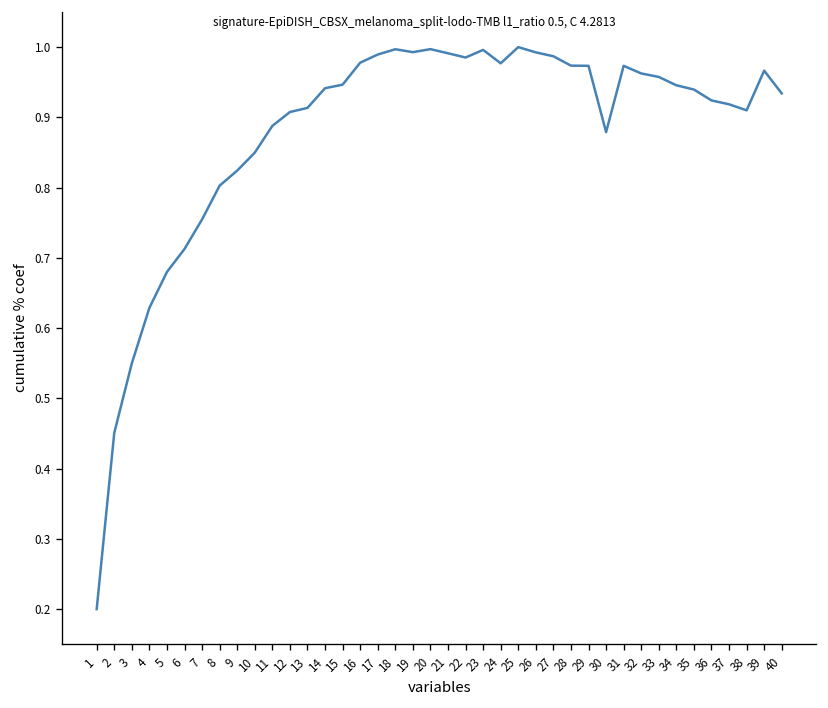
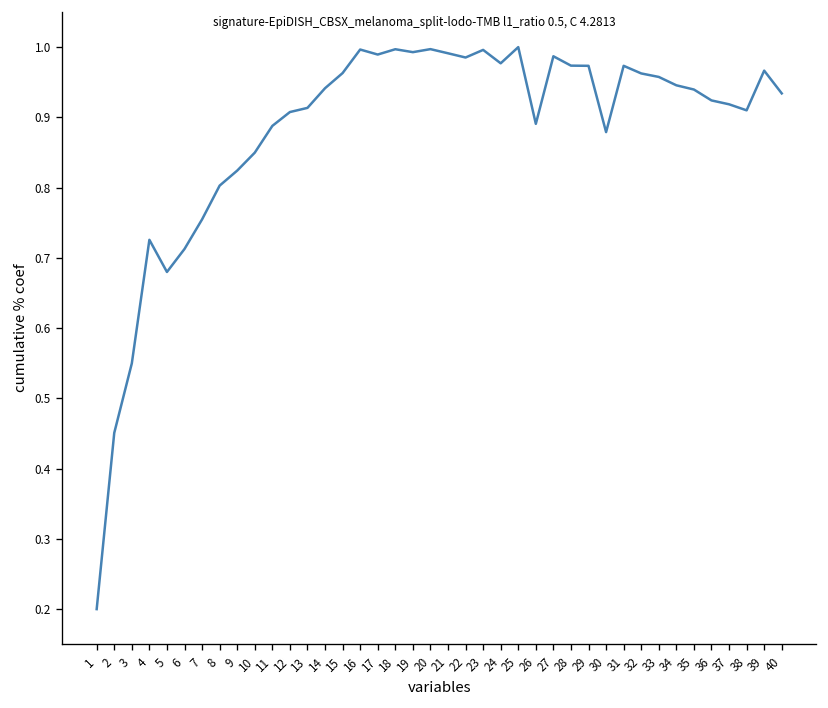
  {
    "1": 0.20,
    "2": 0.45,
    "3": 0.55,
-   "4": 0.63,
+   "4": 0.73,
    "5": 0.68,
    "6": 0.71,
    "7": 0.75,
    "8": 0.80,
    "9": 0.82,
    "10": 0.85,
    "11": 0.89,
    "12": 0.91,
    "13": 0.91,
    "14": 0.94,
-   "15": 0.95,
-   "16": 0.98,
+   "15": 0.96,
+   "16": 1.00,
    "17": 0.99,
    "18": 1.00,
    "19": 0.99,
    "20": 1.00,
    "21": 0.99,
    "22": 0.99,
    "23": 1.00,
    "24": 0.98,
    "25": 1.00,
-   "26": 0.99,
+   "26": 0.89,
    "27": 0.99,
    "28": 0.97,
    "29": 0.97,
    "30": 0.88,
    "31": 0.97,
    "32": 0.96,
    "33": 0.96,
    "34": 0.95,
    "35": 0.94,
    "36": 0.92,
    "37": 0.92,
    "38": 0.91,
    "39": 0.97,
    "40": 0.93
  }
